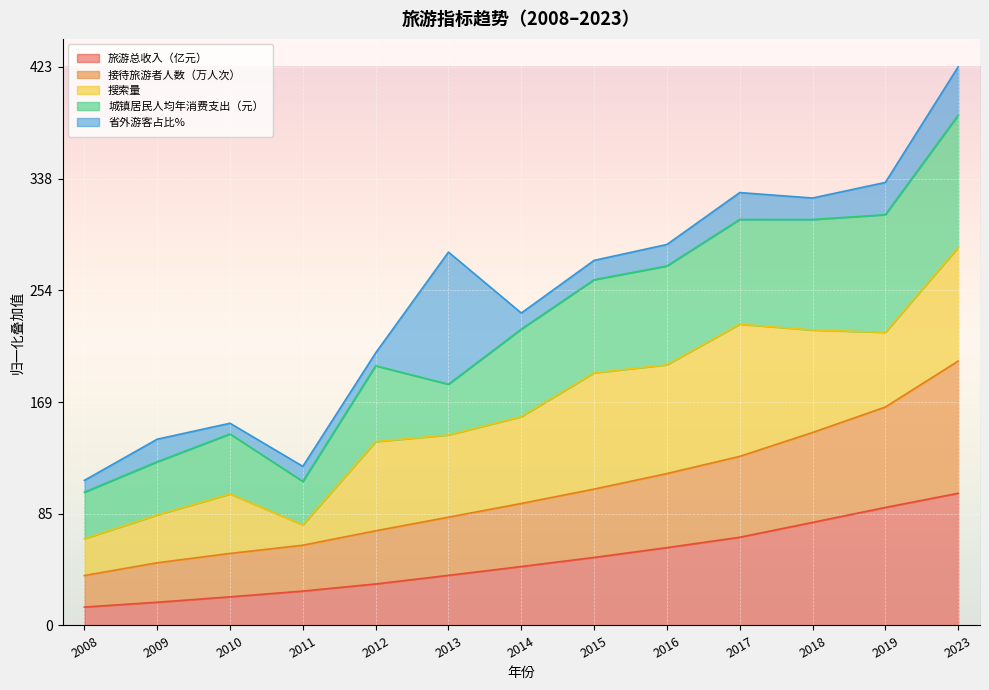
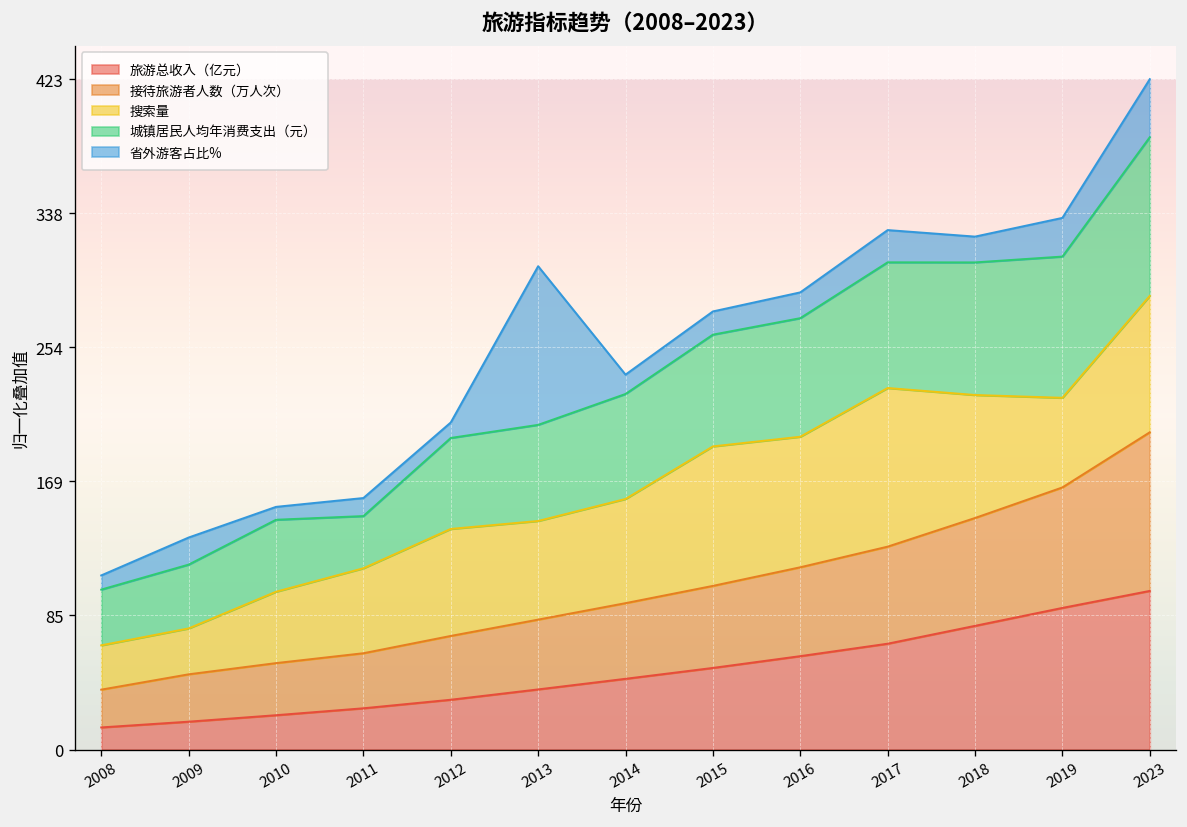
  {
    "搜索量": {
      "2008": 28,
-     "2009": 36,
+     "2009": 29,
      "2010": 45,
-     "2011": 15,
+     "2011": 54,
      "2012": 67,
      "2013": 62,
      "2014": 66,
      "2015": 88,
      "2016": 82,
      "2017": 100,
      "2018": 78,
      "2019": 57,
      "2023": 86
    },
    "城镇居民人均年消费支出（元）": {
      "2008": 35,
      "2009": 40,
      "2010": 45,
      "2011": 33,
      "2012": 57,
-     "2013": 38,
+     "2013": 61,
      "2014": 66,
      "2015": 70,
      "2016": 75,
      "2017": 79,
      "2018": 84,
      "2019": 89,
      "2023": 100
    },
    "省外游客占比%": {
      "2008": 9,
      "2009": 17,
      "2010": 8,
      "2011": 11,
      "2012": 10,
      "2013": 100,
      "2014": 12,
      "2015": 15,
      "2016": 16,
      "2017": 20,
      "2018": 16,
      "2019": 24,
      "2023": 37
    }
  }
